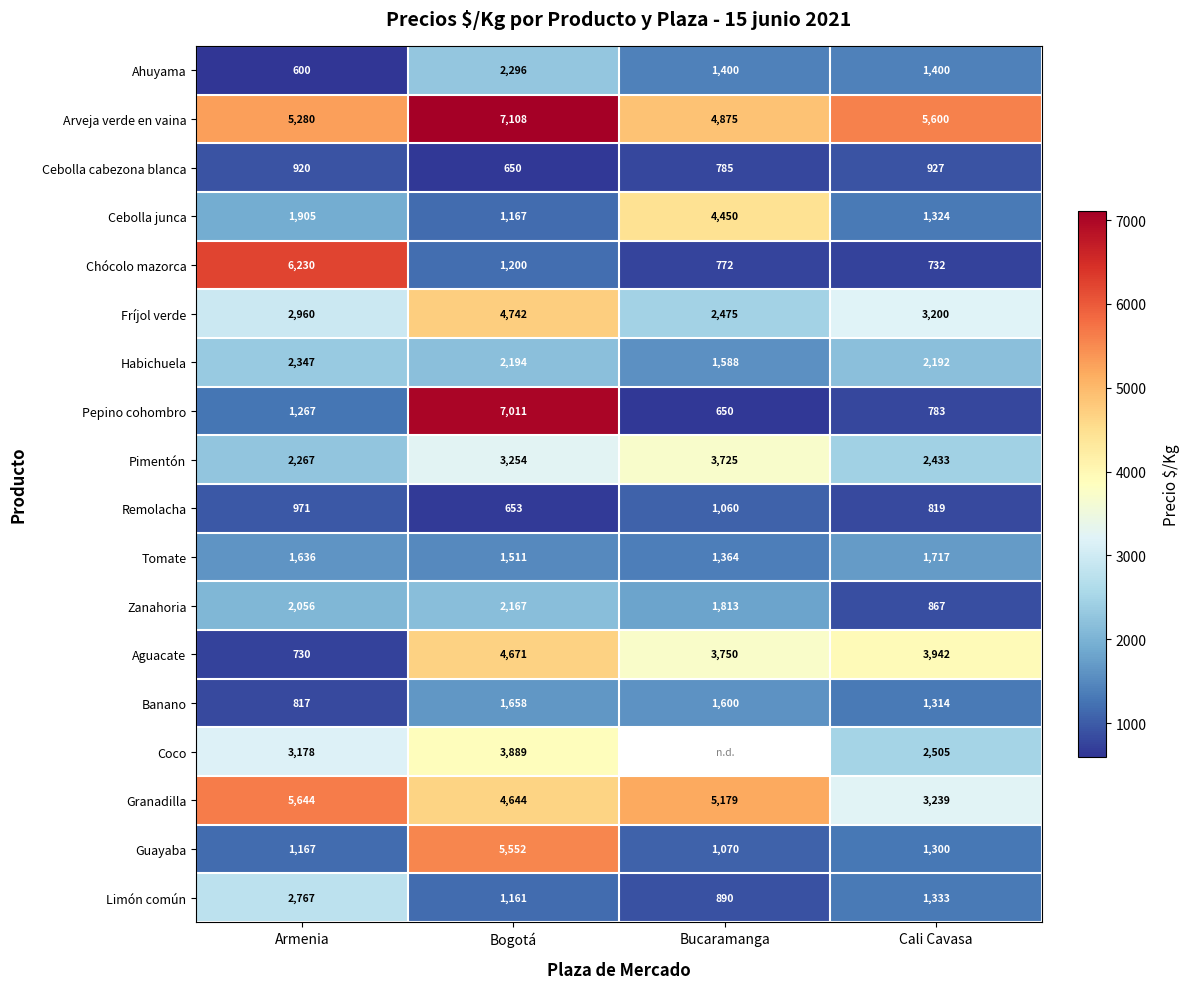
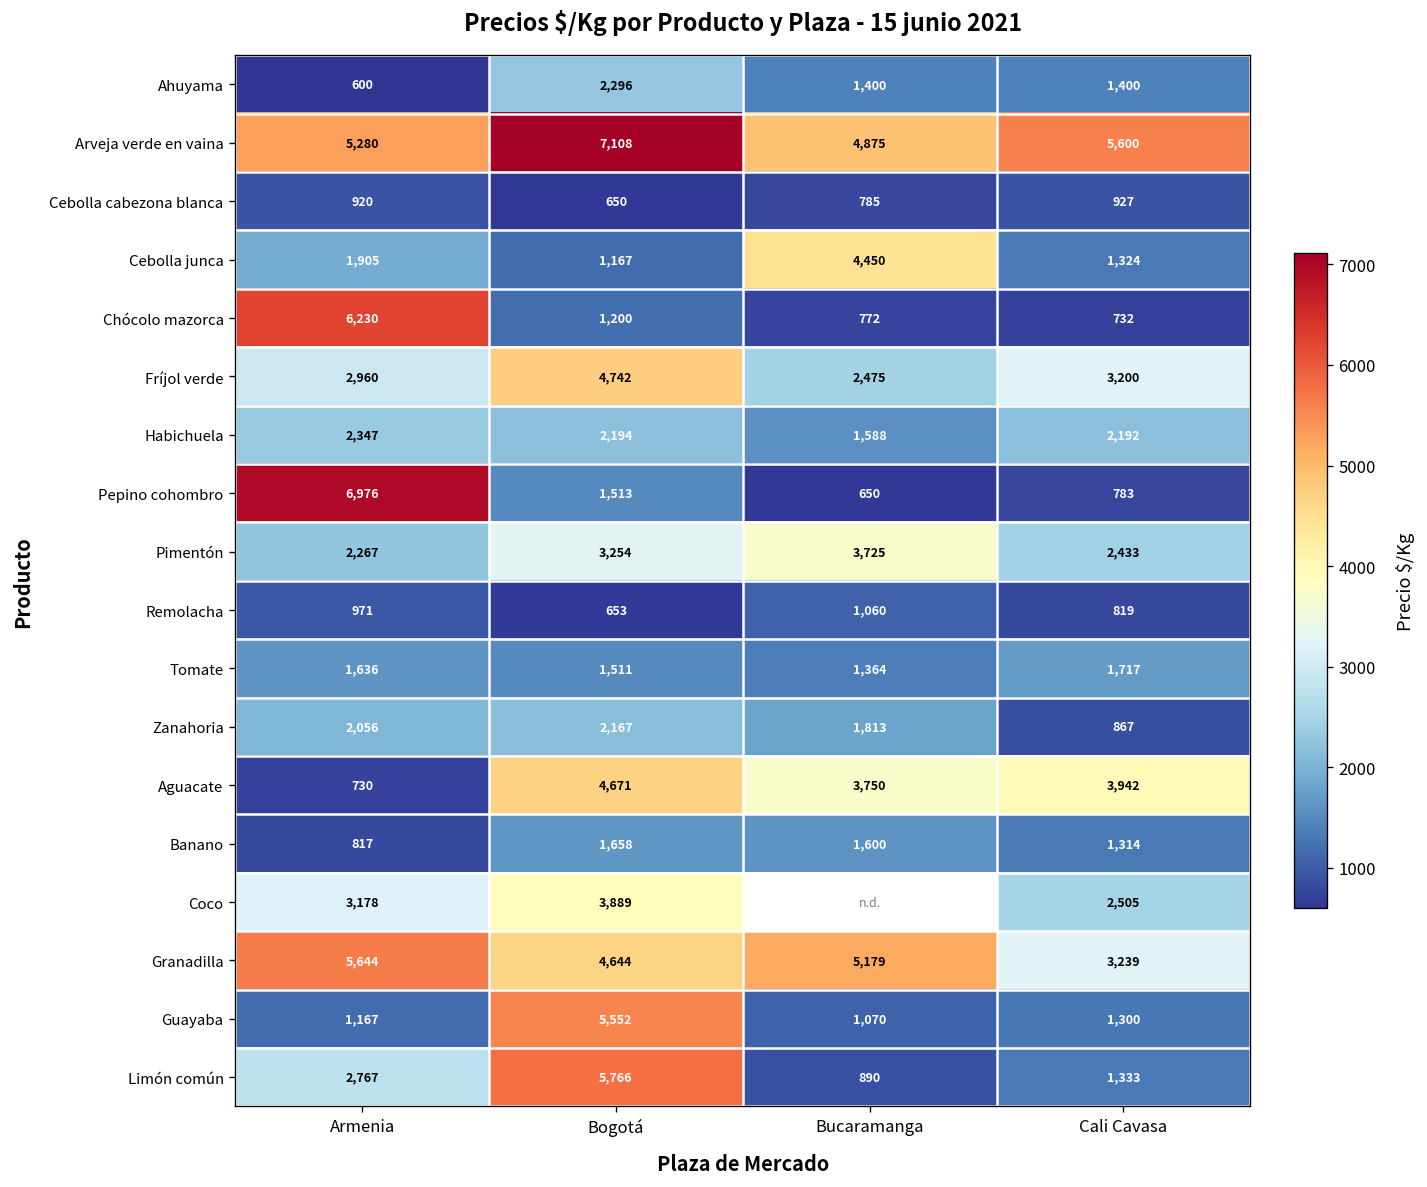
  {
    "Ahuyama": {
      "Armenia": "600",
      "Bogotá": "2,296",
      "Bucaramanga": "1,400",
      "Cali Cavasa": "1,400"
    },
    "Arveja verde en vaina": {
      "Armenia": "5,280",
      "Bogotá": "7,108",
      "Bucaramanga": "4,875",
      "Cali Cavasa": "5,600"
    },
    "Cebolla cabezona blanca": {
      "Armenia": "920",
      "Bogotá": "650",
      "Bucaramanga": "785",
      "Cali Cavasa": "927"
    },
    "Cebolla junca": {
      "Armenia": "1,905",
      "Bogotá": "1,167",
      "Bucaramanga": "4,450",
      "Cali Cavasa": "1,324"
    },
    "Chócolo mazorca": {
      "Armenia": "6,230",
      "Bogotá": "1,200",
      "Bucaramanga": "772",
      "Cali Cavasa": "732"
    },
    "Fríjol verde": {
      "Armenia": "2,960",
      "Bogotá": "4,742",
      "Bucaramanga": "2,475",
      "Cali Cavasa": "3,200"
    },
    "Habichuela": {
      "Armenia": "2,347",
      "Bogotá": "2,194",
      "Bucaramanga": "1,588",
      "Cali Cavasa": "2,192"
    },
    "Pepino cohombro": {
-     "Armenia": "1,267",
-     "Bogotá": "7,011",
+     "Armenia": "6,976",
+     "Bogotá": "1,513",
      "Bucaramanga": "650",
      "Cali Cavasa": "783"
    },
    "Pimentón": {
      "Armenia": "2,267",
      "Bogotá": "3,254",
      "Bucaramanga": "3,725",
      "Cali Cavasa": "2,433"
    },
    "Remolacha": {
      "Armenia": "971",
      "Bogotá": "653",
      "Bucaramanga": "1,060",
      "Cali Cavasa": "819"
    },
    "Tomate": {
      "Armenia": "1,636",
      "Bogotá": "1,511",
      "Bucaramanga": "1,364",
      "Cali Cavasa": "1,717"
    },
    "Zanahoria": {
      "Armenia": "2,056",
      "Bogotá": "2,167",
      "Bucaramanga": "1,813",
      "Cali Cavasa": "867"
    },
    "Aguacate": {
      "Armenia": "730",
      "Bogotá": "4,671",
      "Bucaramanga": "3,750",
      "Cali Cavasa": "3,942"
    },
    "Banano": {
      "Armenia": "817",
      "Bogotá": "1,658",
      "Bucaramanga": "1,600",
      "Cali Cavasa": "1,314"
    },
    "Coco": {
      "Armenia": "3,178",
      "Bogotá": "3,889",
      "Cali Cavasa": "2,505"
    },
    "Granadilla": {
      "Armenia": "5,644",
      "Bogotá": "4,644",
      "Bucaramanga": "5,179",
      "Cali Cavasa": "3,239"
    },
    "Guayaba": {
      "Armenia": "1,167",
      "Bogotá": "5,552",
      "Bucaramanga": "1,070",
      "Cali Cavasa": "1,300"
    },
    "Limón común": {
      "Armenia": "2,767",
-     "Bogotá": "1,161",
+     "Bogotá": "5,766",
      "Bucaramanga": "890",
      "Cali Cavasa": "1,333"
    }
  }
